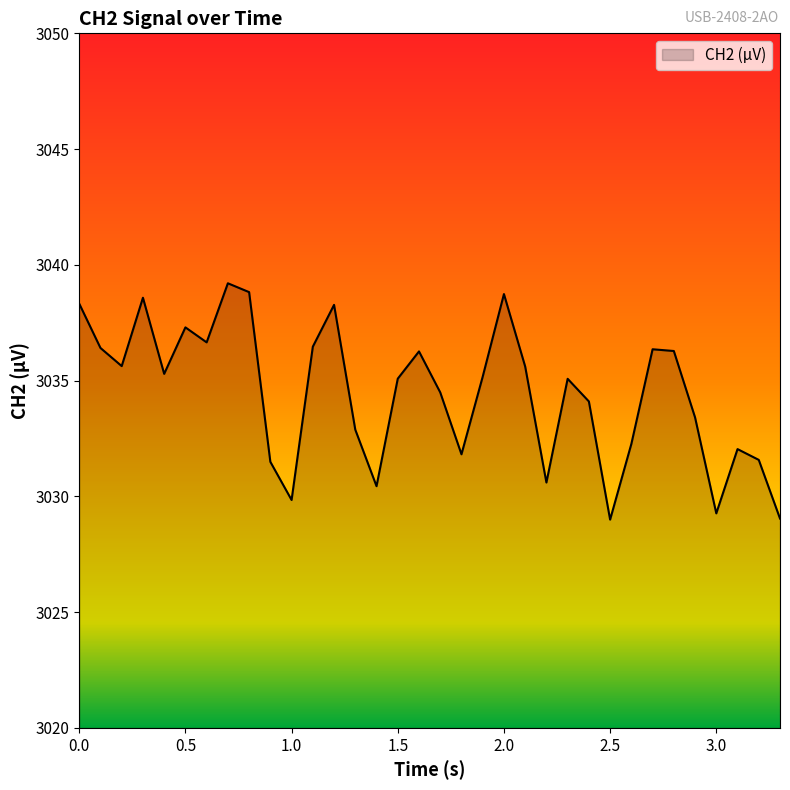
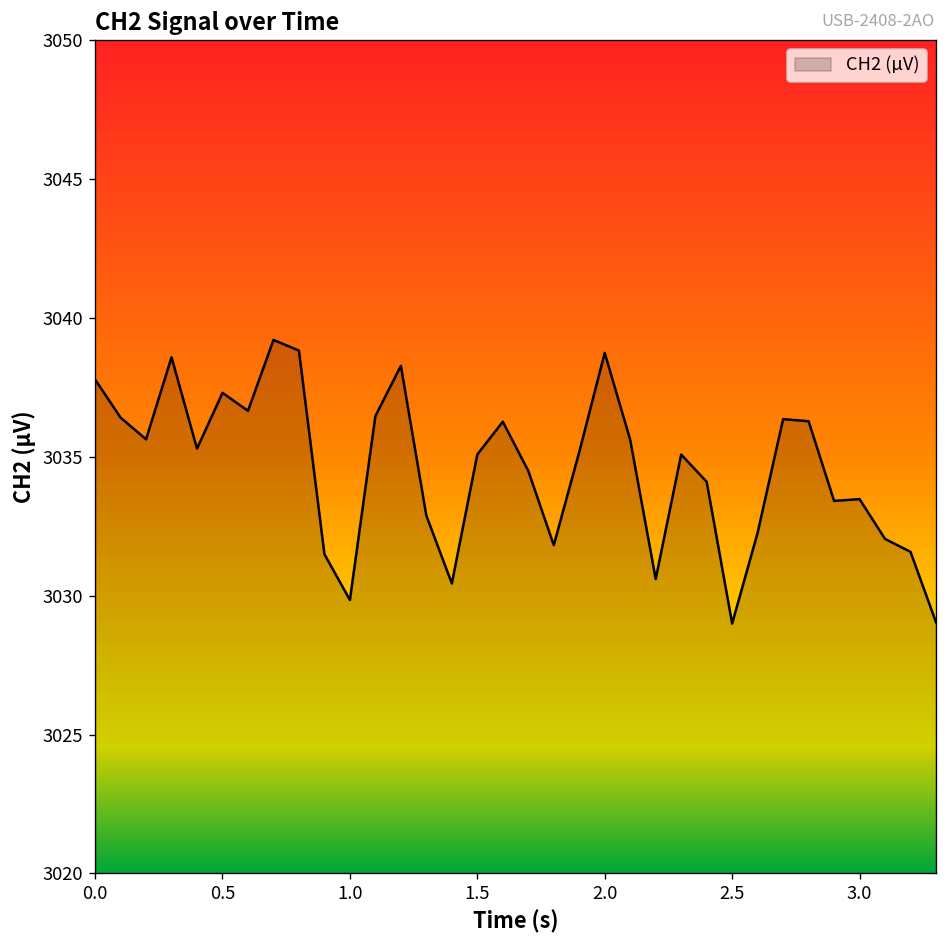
  {
-   "0.0": 3038.3,
+   "0.0": 3037.8,
    "0.5": 3037.3,
    "1.0": 3029.8,
    "1.5": 3035.1,
    "2.0": 3038.7,
    "2.5": 3029.0,
-   "3.0": 3029.3
+   "3.0": 3033.5
  }
